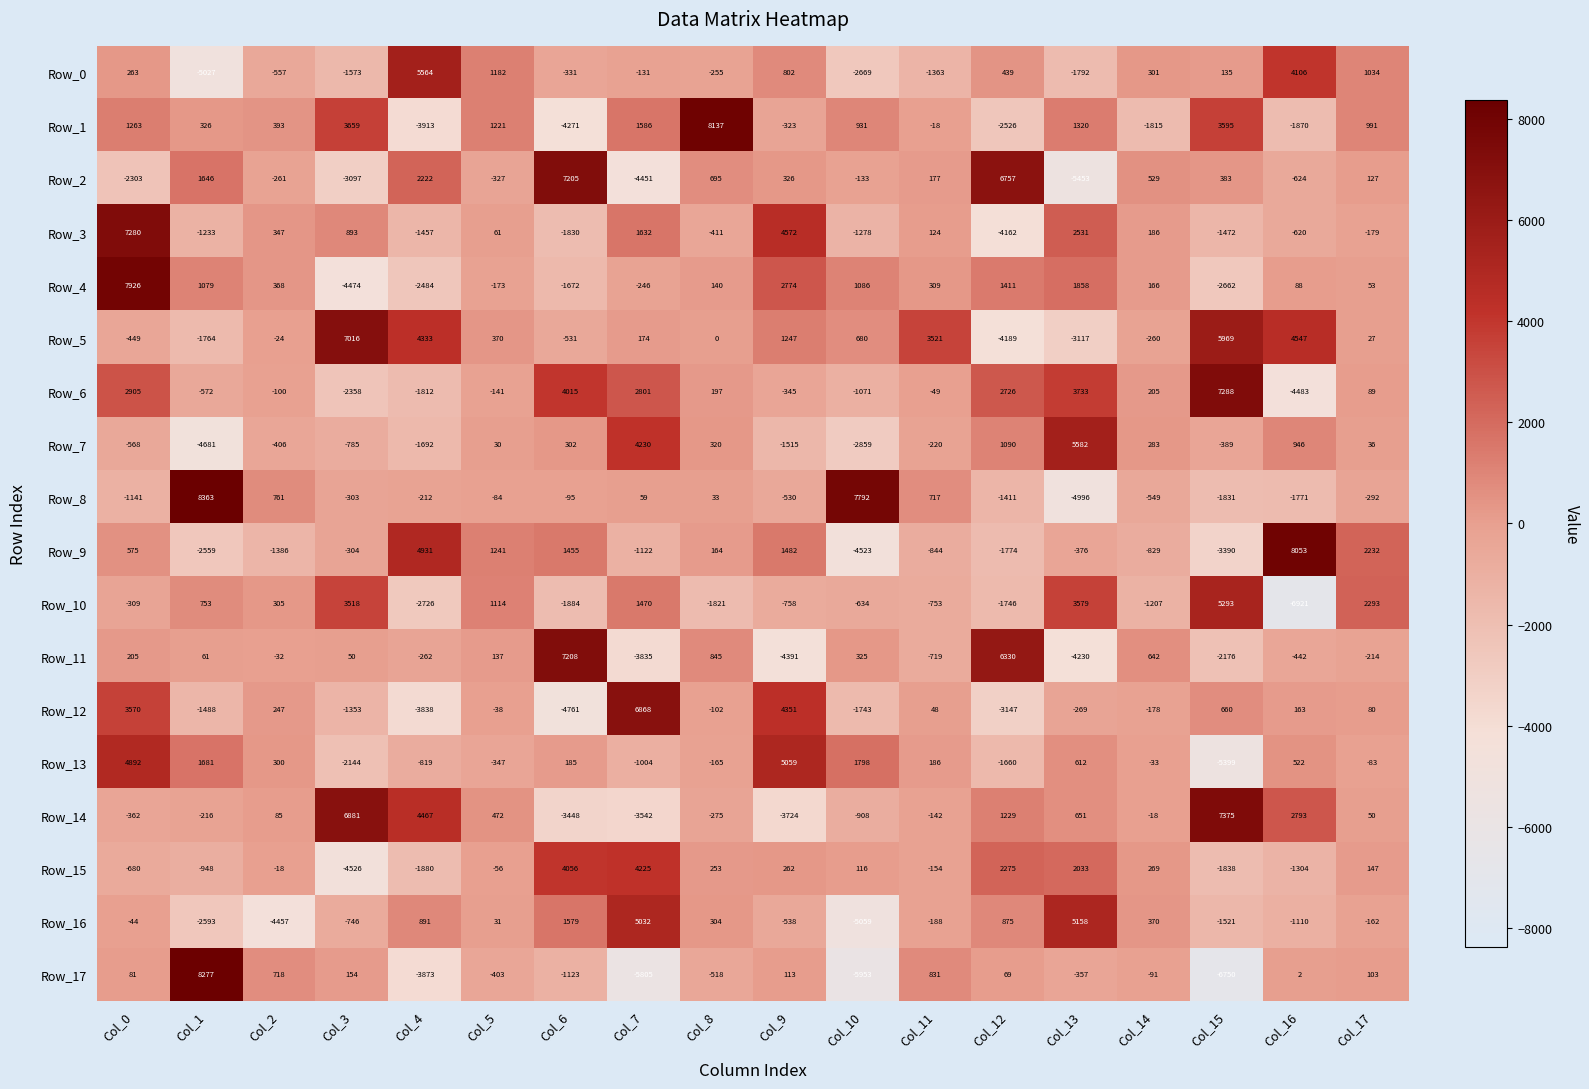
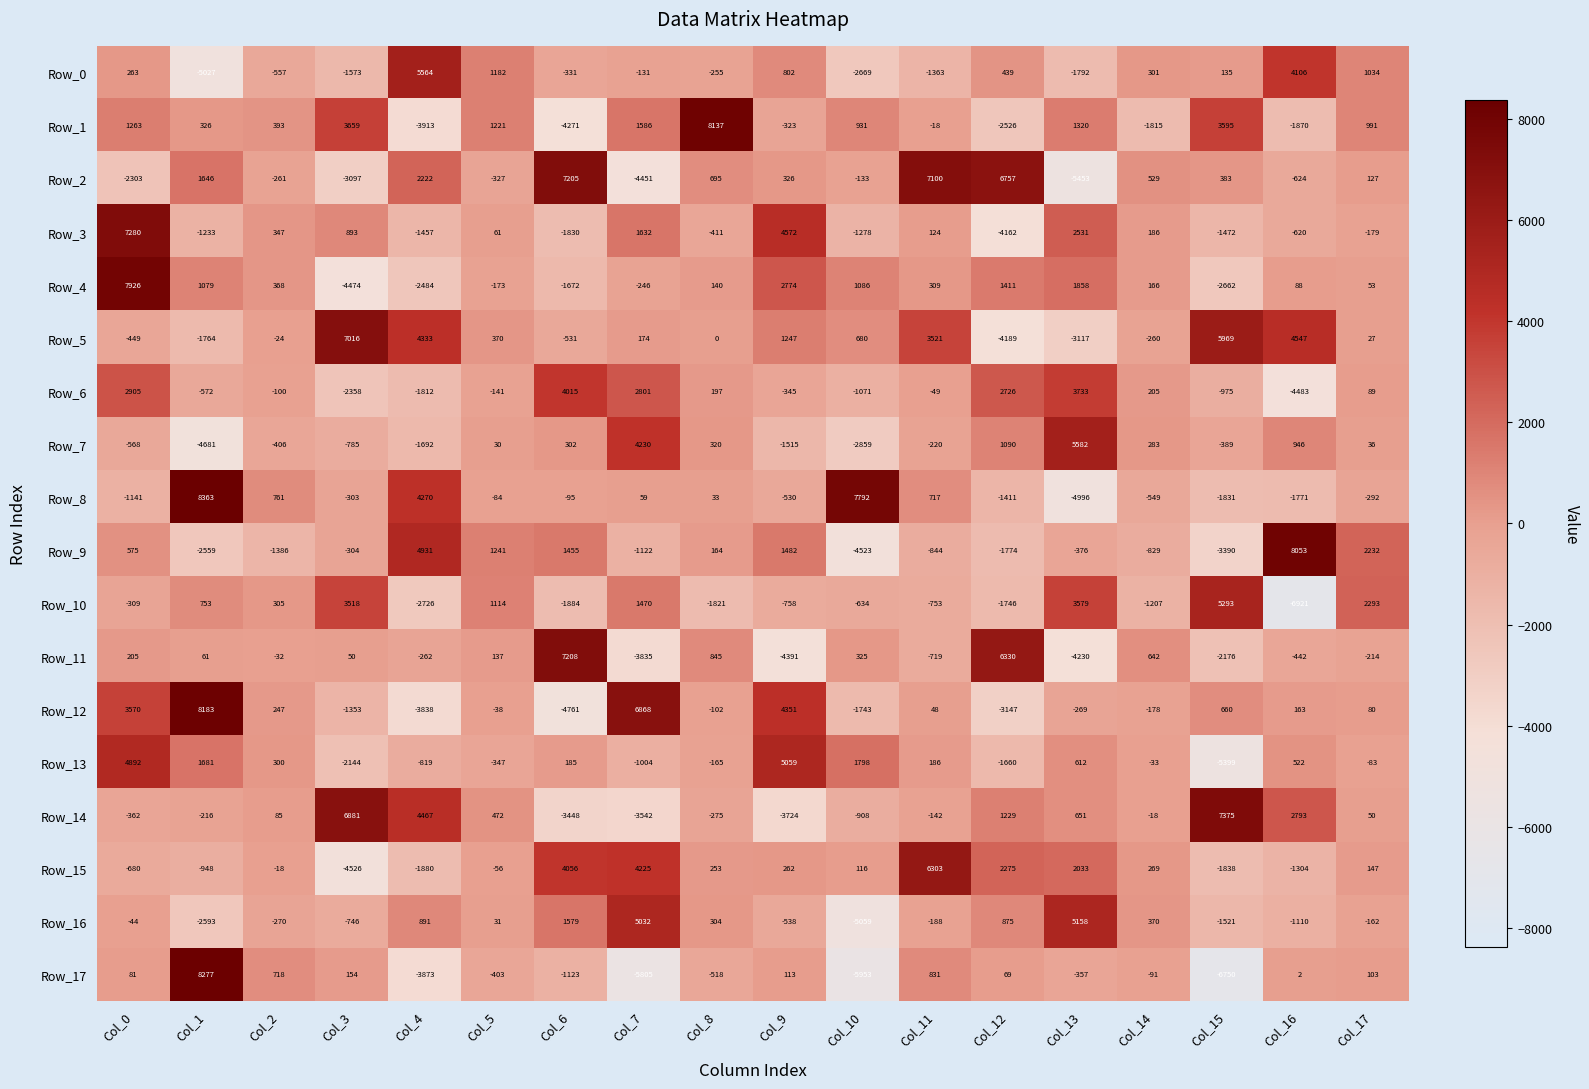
  {
    "Row_2": {
      "Col_0": -2303,
      "Col_1": 1646,
      "Col_2": -261,
      "Col_3": -3097,
      "Col_4": 2222,
      "Col_5": -327,
      "Col_6": 7205,
      "Col_7": -4451,
      "Col_8": 695,
      "Col_9": 326,
      "Col_10": -133,
-     "Col_11": 177,
+     "Col_11": 7100,
      "Col_12": 6757,
      "Col_14": 529,
      "Col_15": 383,
      "Col_16": -624,
      "Col_17": 127
    },
    "Row_6": {
      "Col_0": 2905,
      "Col_1": -572,
      "Col_2": -100,
      "Col_3": -2358,
      "Col_4": -1812,
      "Col_5": -141,
      "Col_6": 4015,
      "Col_7": 2801,
      "Col_8": 197,
      "Col_9": -345,
      "Col_10": -1071,
      "Col_11": -49,
      "Col_12": 2726,
      "Col_13": 3733,
      "Col_14": 205,
-     "Col_15": 7288,
+     "Col_15": -975,
      "Col_16": -4483,
      "Col_17": 89
    },
    "Row_8": {
      "Col_0": -1141,
      "Col_1": 8363,
      "Col_2": 761,
      "Col_3": -303,
-     "Col_4": -212,
+     "Col_4": 4270,
      "Col_5": -84,
      "Col_6": -95,
      "Col_7": 59,
      "Col_8": 33,
      "Col_9": -530,
      "Col_10": 7792,
      "Col_11": 717,
      "Col_12": -1411,
      "Col_13": -4996,
      "Col_14": -549,
      "Col_15": -1831,
      "Col_16": -1771,
      "Col_17": -292
    },
    "Row_12": {
      "Col_0": 3570,
-     "Col_1": -1488,
+     "Col_1": 8183,
      "Col_2": 247,
      "Col_3": -1353,
      "Col_4": -3838,
      "Col_5": -38,
      "Col_6": -4761,
      "Col_7": 6868,
      "Col_8": -102,
      "Col_9": 4351,
      "Col_10": -1743,
      "Col_11": 48,
      "Col_12": -3147,
      "Col_13": -269,
      "Col_14": -178,
      "Col_15": 660,
      "Col_16": 163,
      "Col_17": 80
    },
    "Row_15": {
      "Col_0": -680,
      "Col_1": -948,
      "Col_2": -18,
      "Col_3": -4526,
      "Col_4": -1880,
      "Col_5": -56,
      "Col_6": 4056,
      "Col_7": 4225,
      "Col_8": 253,
      "Col_9": 262,
      "Col_10": 116,
-     "Col_11": -154,
+     "Col_11": 6303,
      "Col_12": 2275,
      "Col_13": 2033,
      "Col_14": 269,
      "Col_15": -1838,
      "Col_16": -1304,
      "Col_17": 147
    },
    "Row_16": {
      "Col_0": -44,
      "Col_1": -2593,
-     "Col_2": -4457,
+     "Col_2": -270,
      "Col_3": -746,
      "Col_4": 891,
      "Col_5": 31,
      "Col_6": 1579,
      "Col_7": 5032,
      "Col_8": 304,
      "Col_9": -538,
      "Col_11": -188,
      "Col_12": 875,
      "Col_13": 5158,
      "Col_14": 370,
      "Col_15": -1521,
      "Col_16": -1110,
      "Col_17": -162
    }
  }
